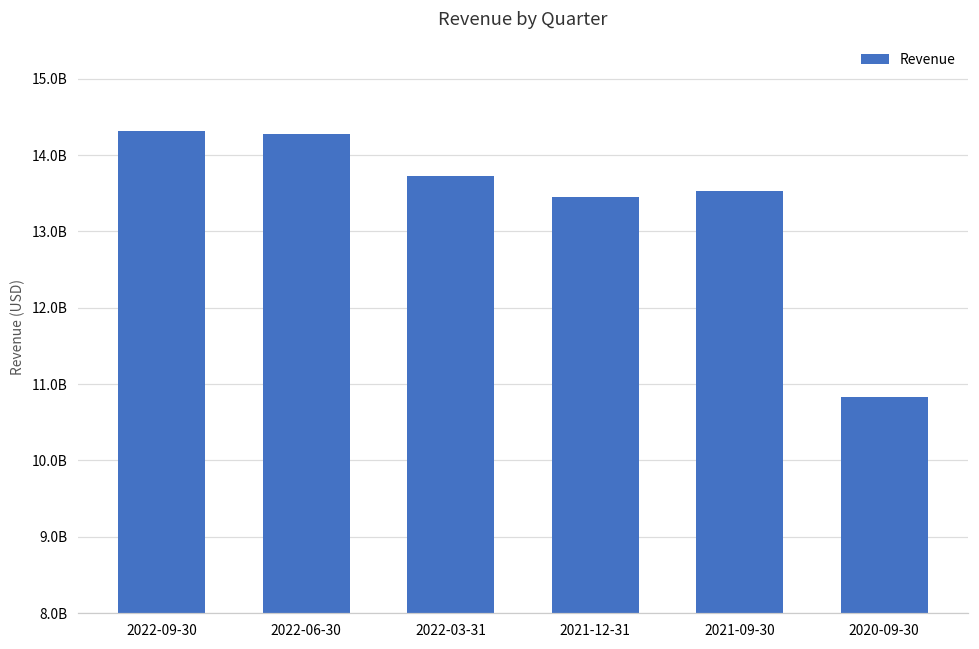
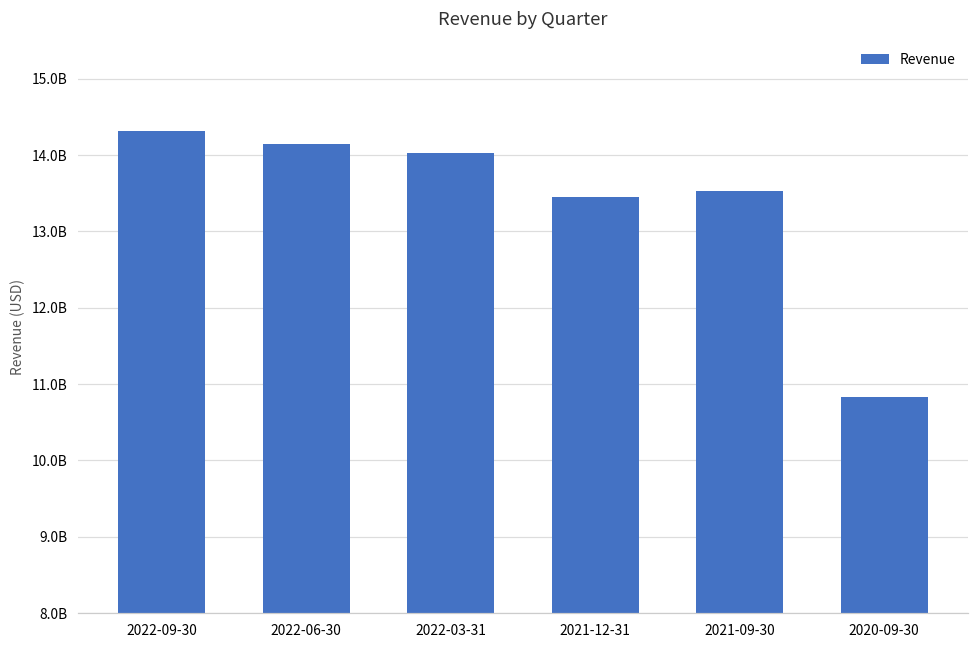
  {
    "2022-09-30": 14300000000,
-   "2022-06-30": 14300000000,
-   "2022-03-31": 13700000000,
+   "2022-06-30": 14100000000,
+   "2022-03-31": 14000000000,
    "2021-12-31": 13400000000,
    "2021-09-30": 13500000000,
    "2020-09-30": 10800000000
  }
